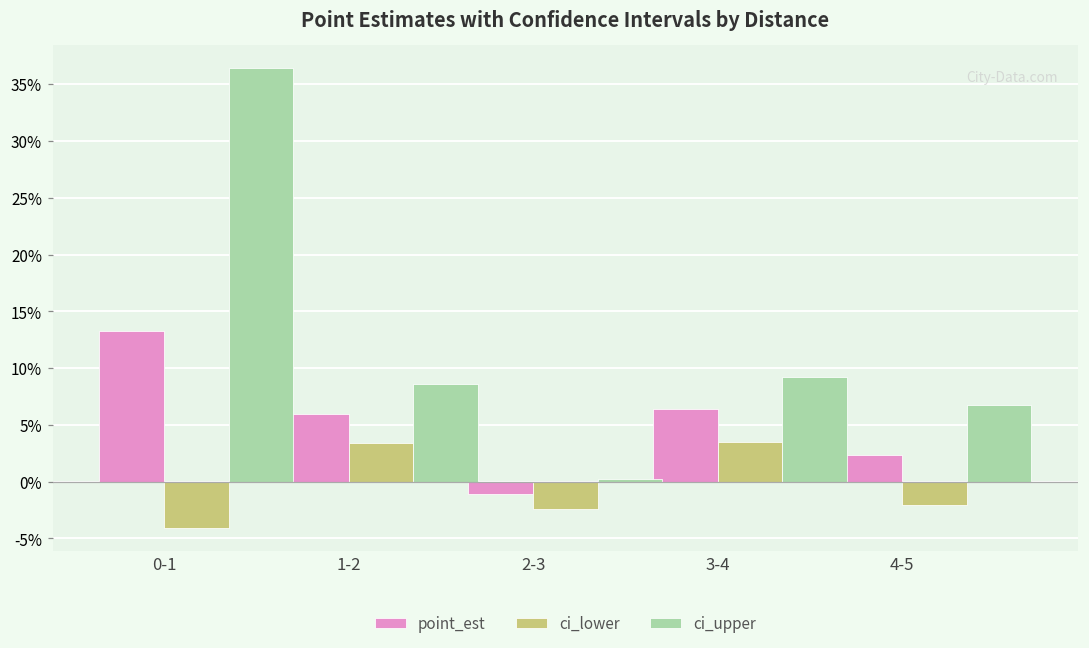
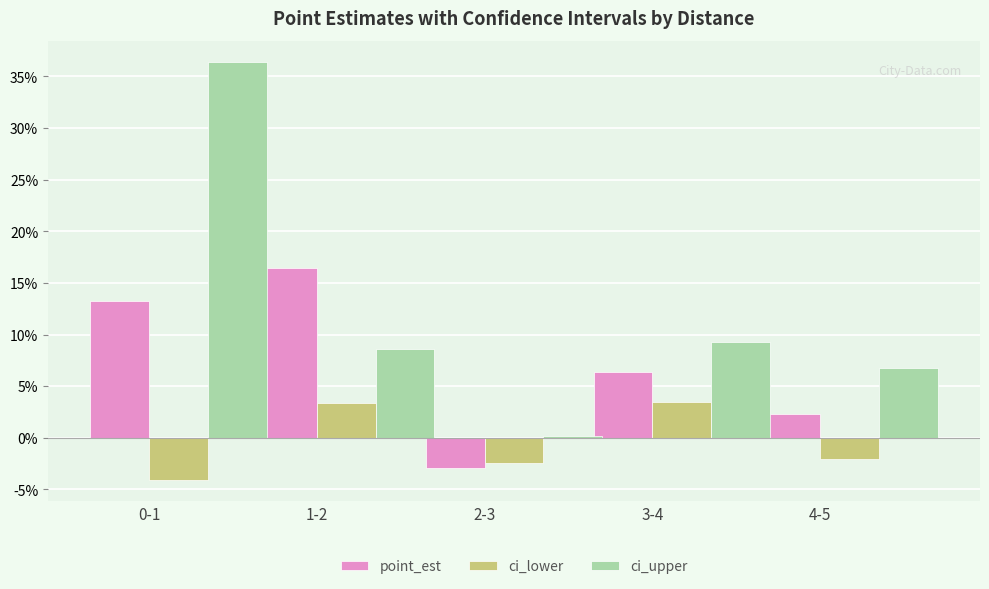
  {
    "point_est": {
      "0-1": "13.3%",
-     "1-2": "6.0%",
-     "2-3": "-1.1%",
+     "1-2": "16.4%",
+     "2-3": "-2.9%",
      "3-4": "6.4%",
      "4-5": "2.3%"
    }
  }
